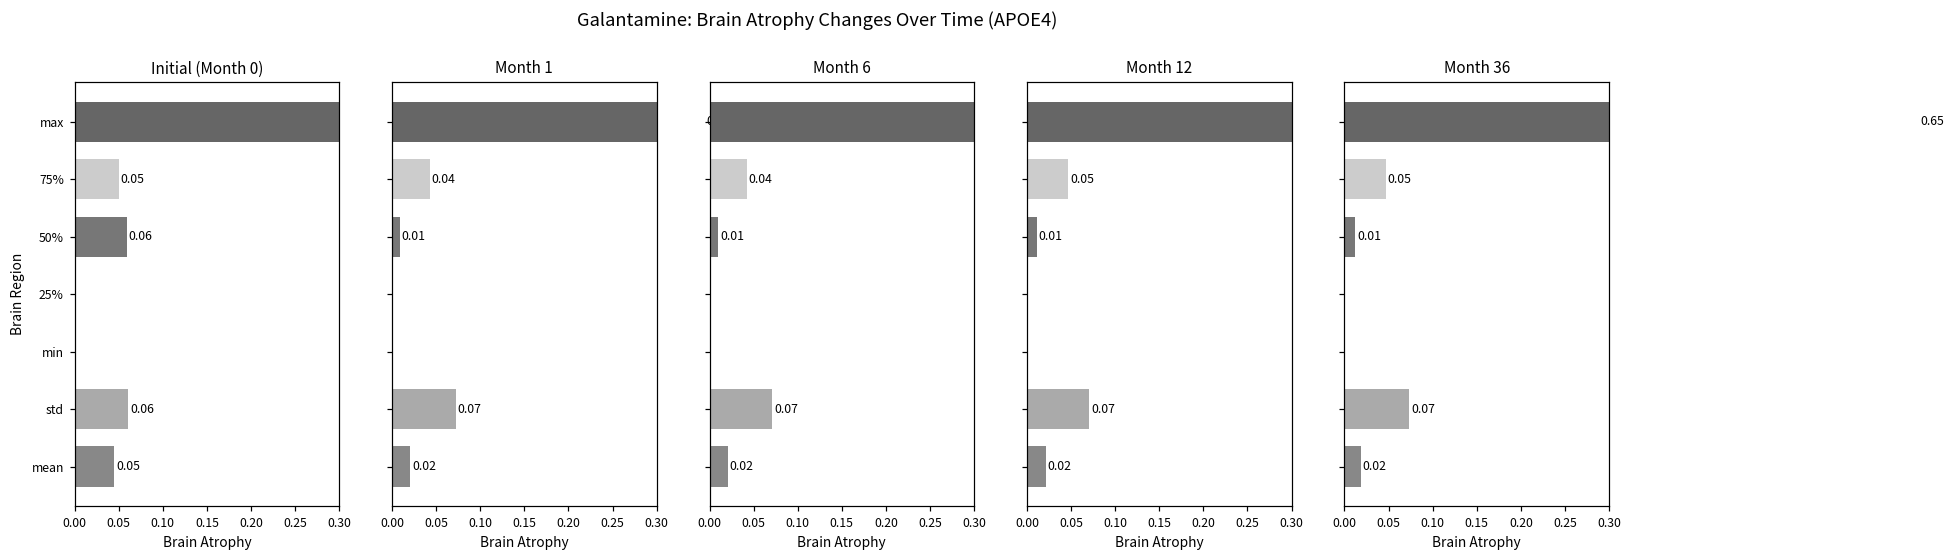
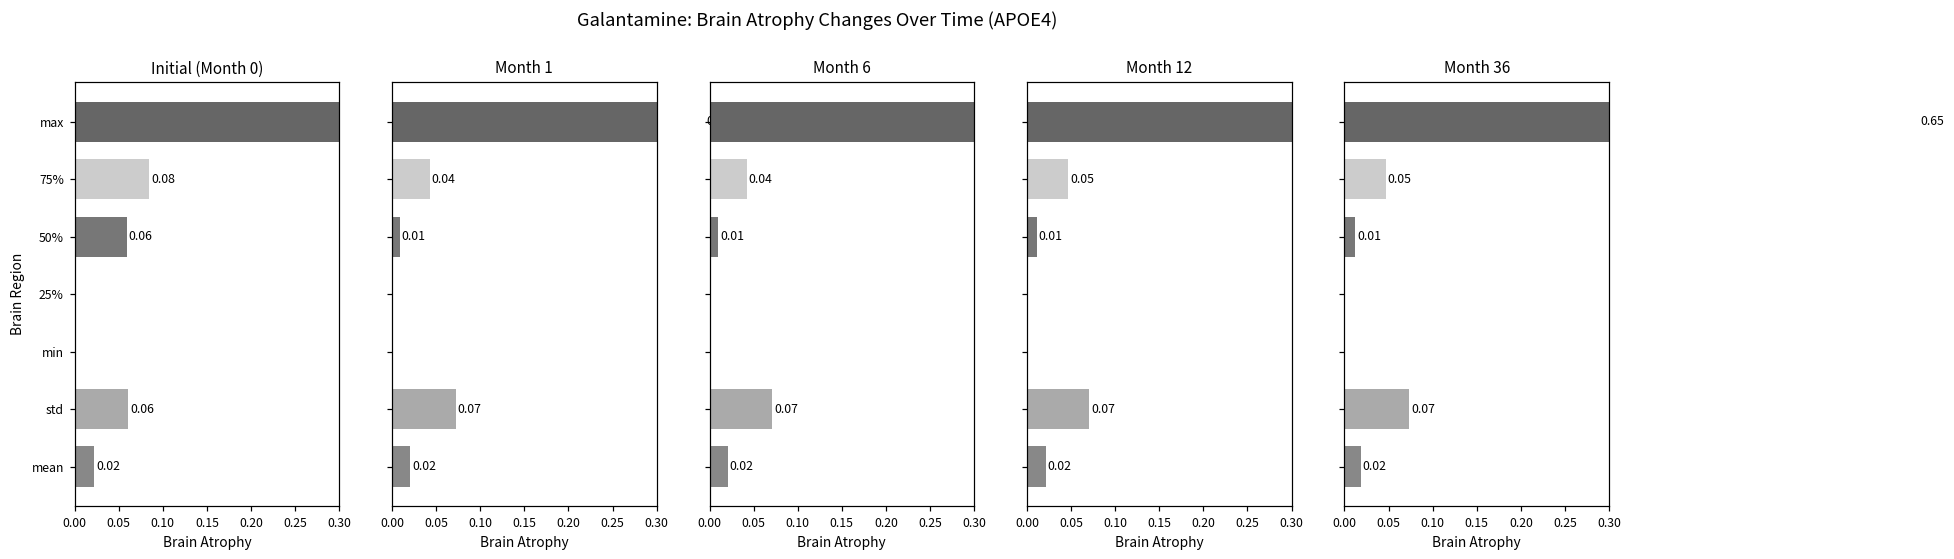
  {
    "Initial (Month 0)": {
-     "75%": 0.05,
+     "75%": 0.08,
      "50%": 0.06,
      "std": 0.06,
-     "mean": 0.05
+     "mean": 0.02
    }
  }
